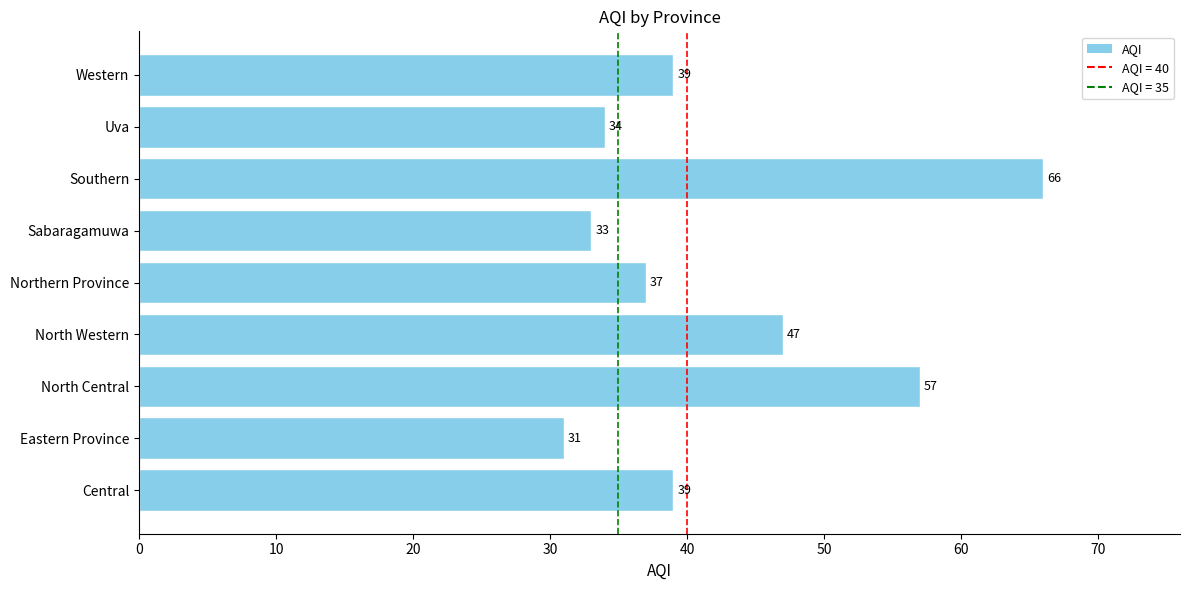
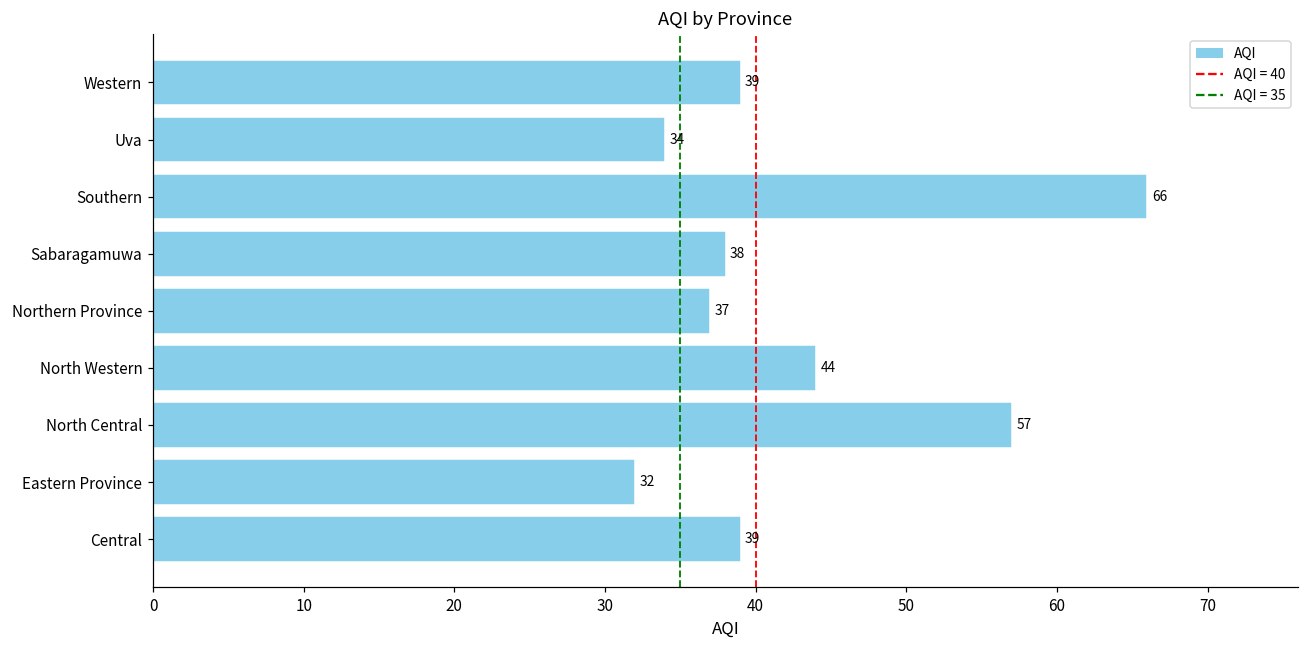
  {
    "Western": 39,
    "Uva": 34,
    "Southern": 66,
-   "Sabaragamuwa": 33,
+   "Sabaragamuwa": 38,
    "Northern Province": 37,
-   "North Western": 47,
+   "North Western": 44,
    "North Central": 57,
-   "Eastern Province": 31,
+   "Eastern Province": 32,
    "Central": 39
  }
